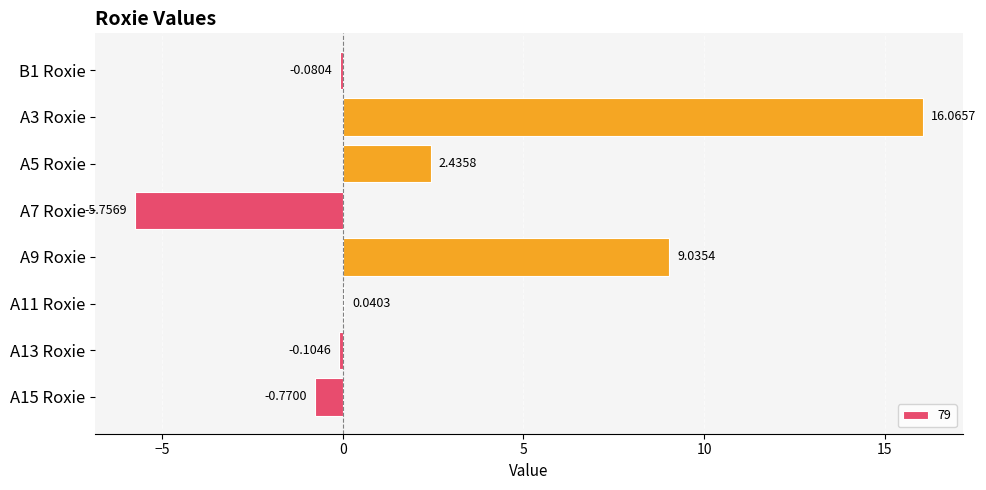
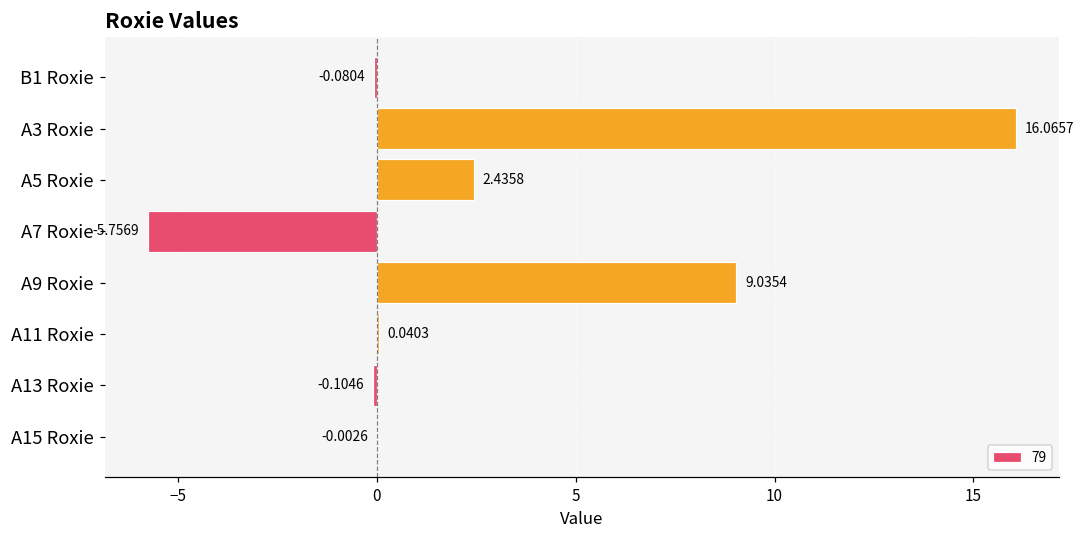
  {
    "B1 Roxie": -0.0804,
    "A3 Roxie": 16.0657,
    "A5 Roxie": 2.4358,
    "A7 Roxie": -5.7569,
    "A9 Roxie": 9.0354,
    "A11 Roxie": 0.0403,
    "A13 Roxie": -0.1046,
-   "A15 Roxie": -0.7700
+   "A15 Roxie": -0.0026
  }
